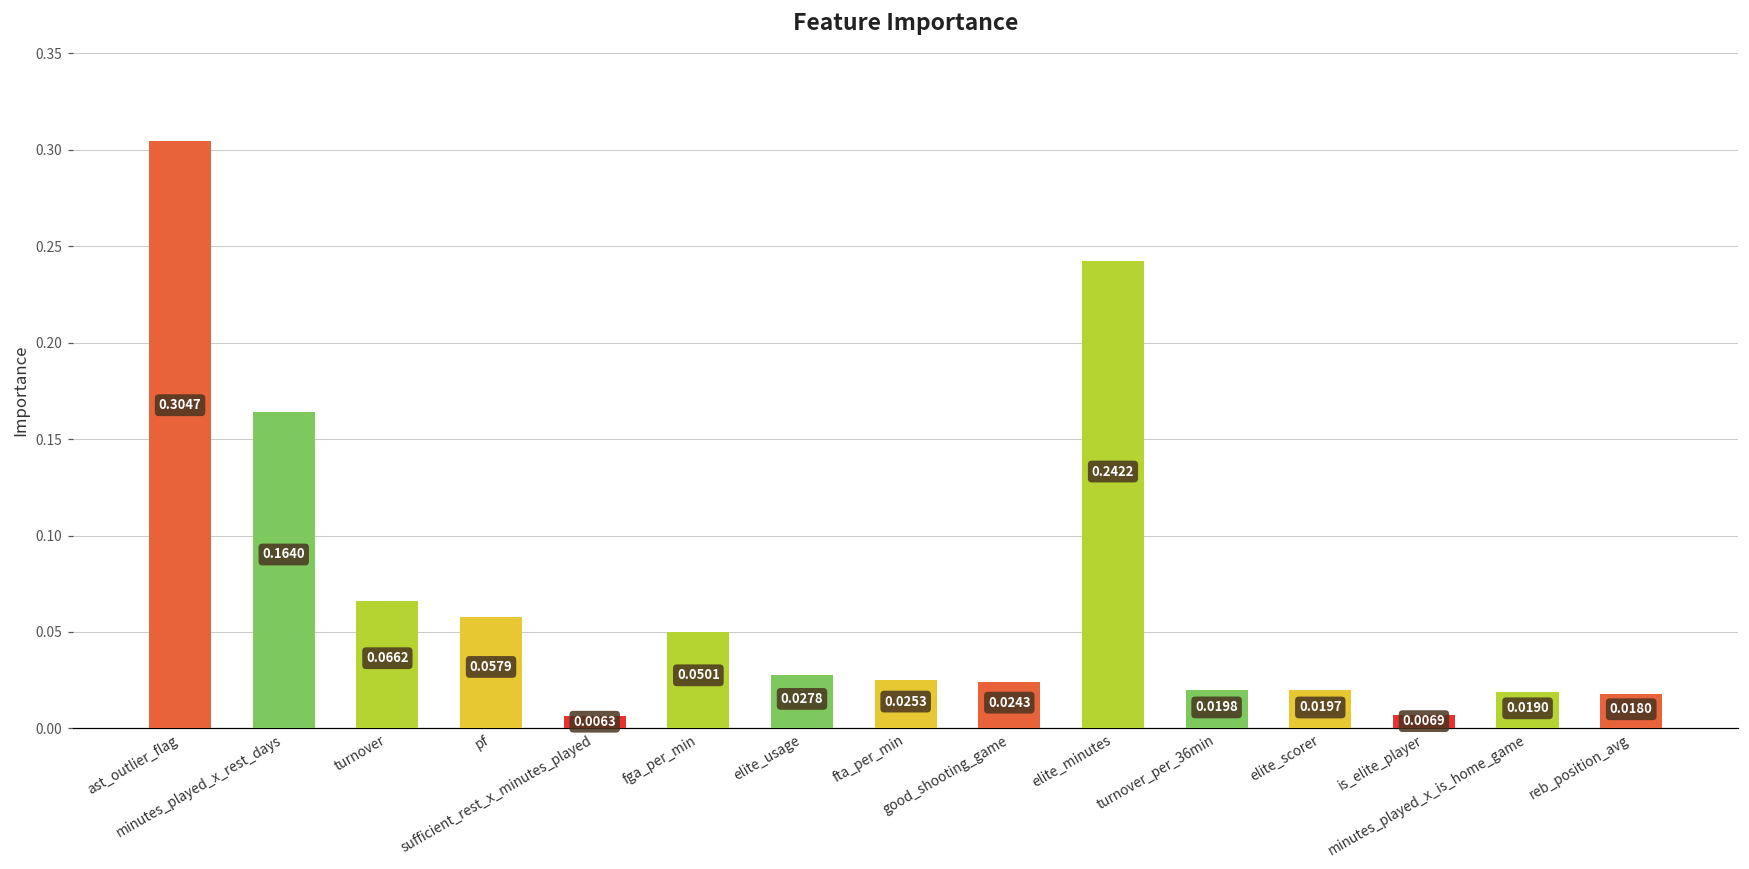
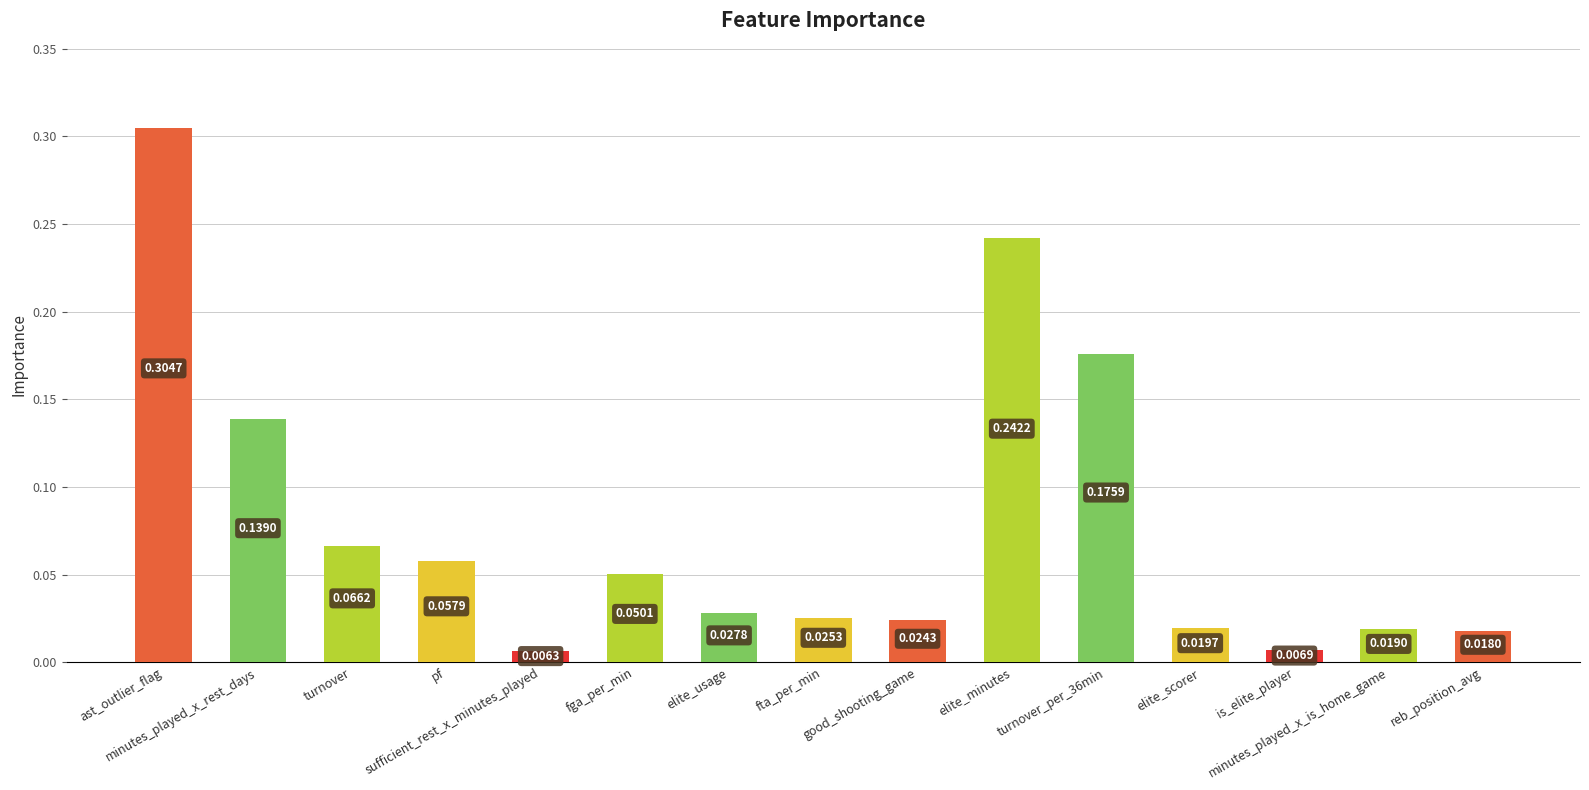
  {
-   "minutes_played_x_rest_days": 0.1640,
-   "turnover_per_36min": 0.0198
+   "minutes_played_x_rest_days": 0.1390,
+   "turnover_per_36min": 0.1759
  }
